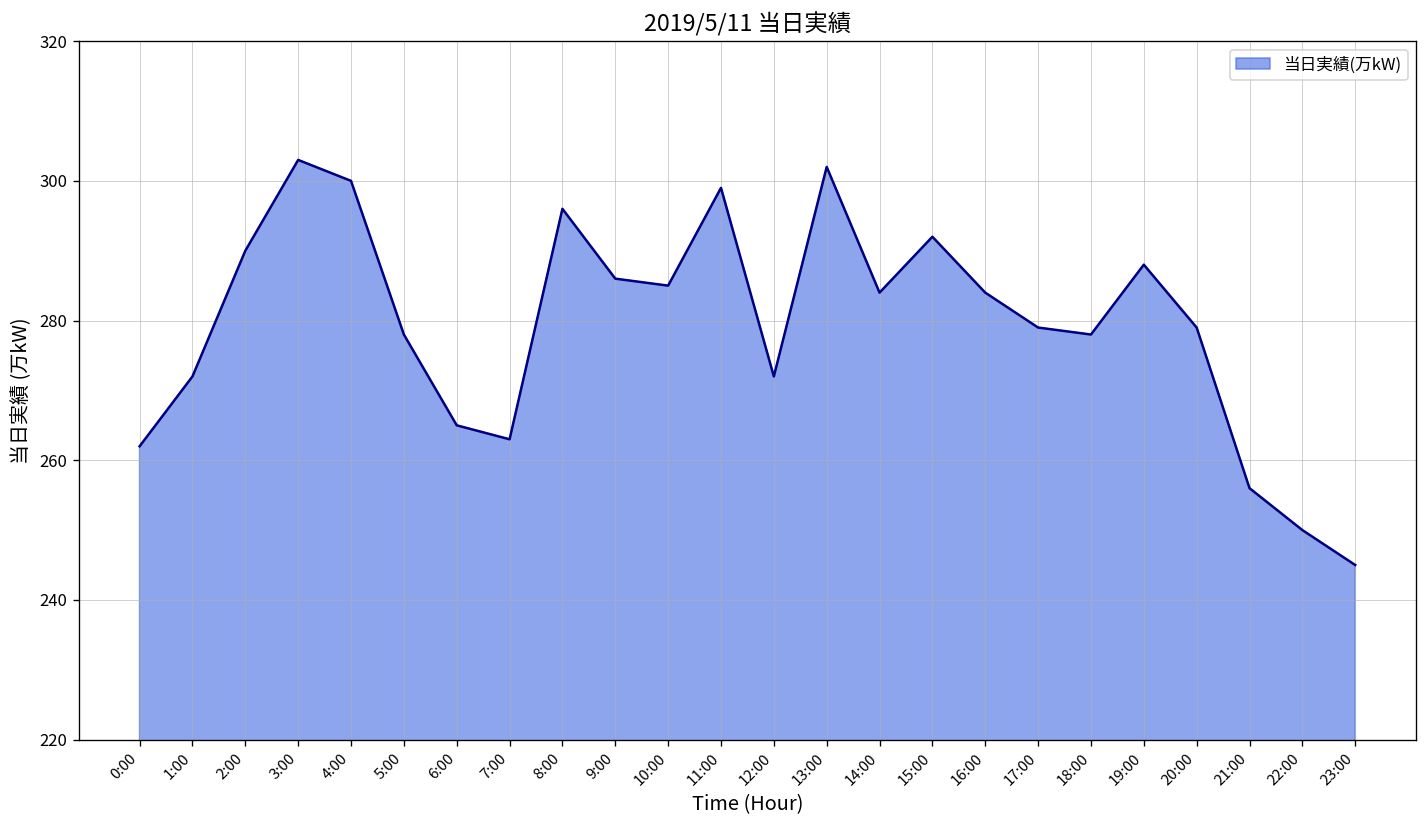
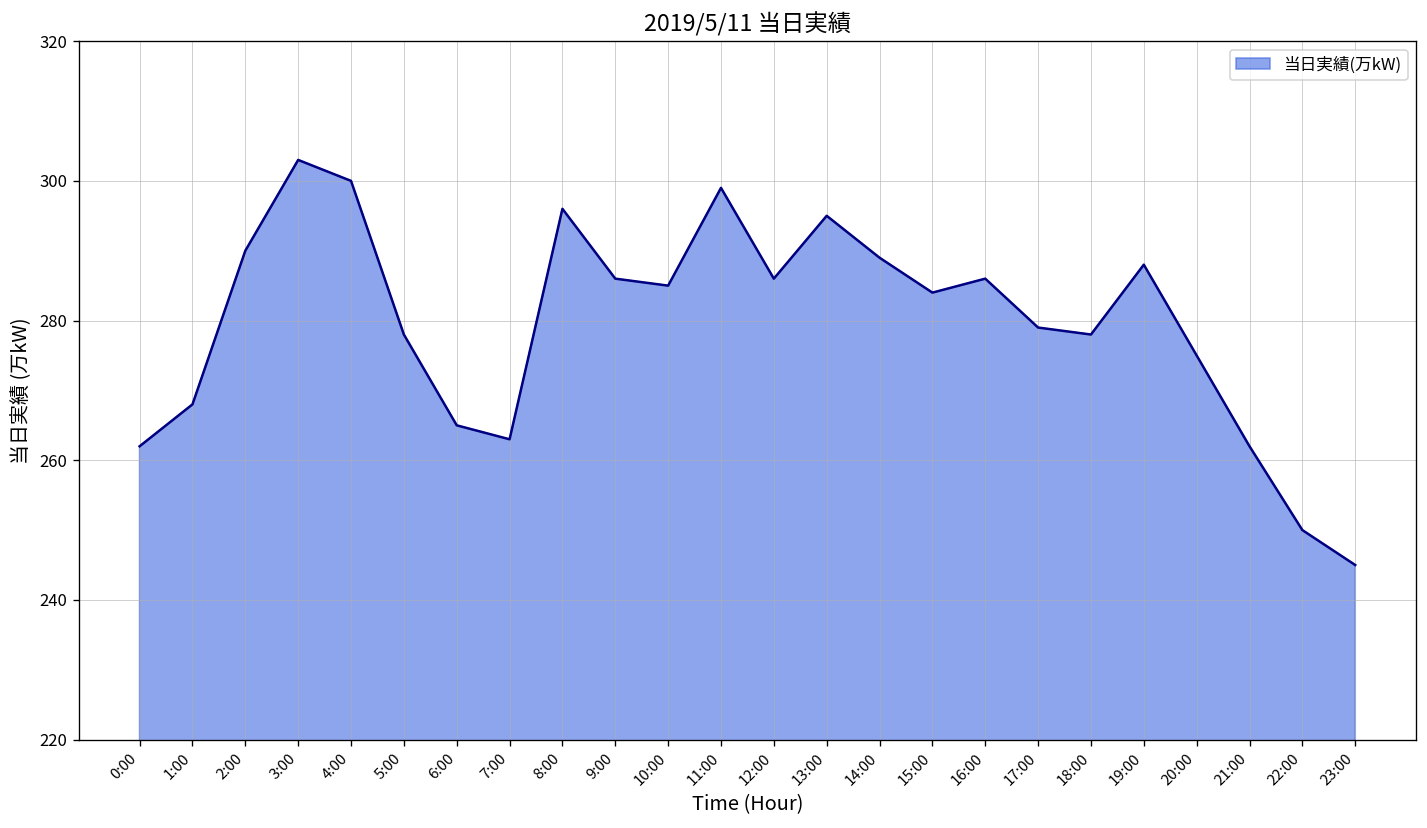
  {
    "0:00": 262,
-   "1:00": 272,
+   "1:00": 268,
    "2:00": 290,
    "3:00": 303,
    "4:00": 300,
    "5:00": 278,
    "6:00": 265,
    "7:00": 263,
    "8:00": 296,
    "9:00": 286,
    "10:00": 285,
    "11:00": 299,
-   "12:00": 272,
-   "13:00": 302,
-   "14:00": 284,
-   "15:00": 292,
-   "16:00": 284,
+   "12:00": 286,
+   "13:00": 295,
+   "14:00": 289,
+   "15:00": 284,
+   "16:00": 286,
    "17:00": 279,
    "18:00": 278,
    "19:00": 288,
-   "20:00": 279,
-   "21:00": 256,
+   "20:00": 275,
+   "21:00": 262,
    "22:00": 250,
    "23:00": 245
  }
